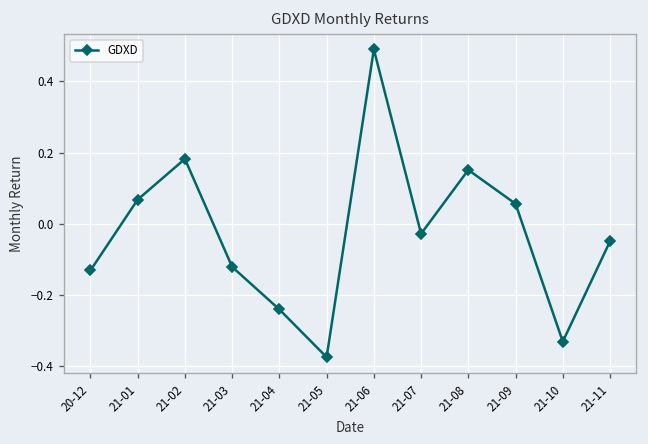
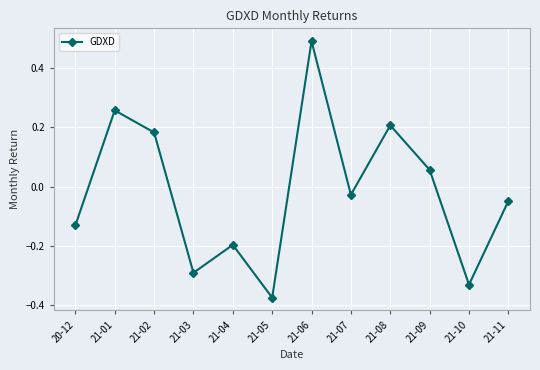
  {
    "20-12": -0.13,
-   "21-01": 0.07,
+   "21-01": 0.26,
    "21-02": 0.18,
-   "21-03": -0.12,
-   "21-04": -0.24,
+   "21-03": -0.29,
+   "21-04": -0.20,
    "21-05": -0.37,
    "21-06": 0.49,
    "21-07": -0.03,
-   "21-08": 0.15,
+   "21-08": 0.21,
    "21-09": 0.06,
    "21-10": -0.33,
    "21-11": -0.05
  }
